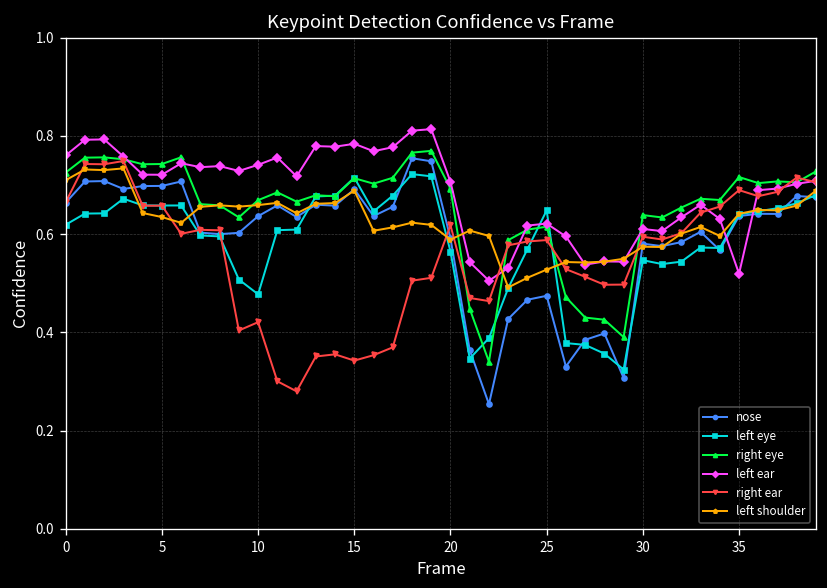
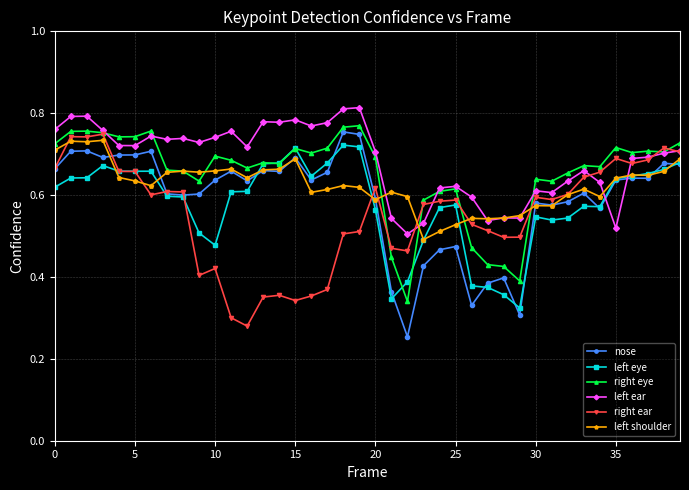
  {
    "nose": {
      "5": 0.70,
      "10": 0.64,
      "25": 0.47
    },
    "left eye": {
      "0": 0.62,
      "10": 0.48,
      "20": 0.56,
-     "25": 0.65,
+     "25": 0.58,
      "30": 0.55
    },
    "right eye": {
      "0": 0.73,
      "5": 0.74,
-     "10": 0.67,
+     "10": 0.70,
      "20": 0.69,
      "25": 0.62,
      "30": 0.64,
      "35": 0.72
    },
    "left ear": {
      "0": 0.76,
      "5": 0.72,
      "10": 0.74,
      "15": 0.78,
      "20": 0.71,
      "25": 0.62,
      "30": 0.61,
      "35": 0.52
    },
    "right ear": {
      "10": 0.42,
      "15": 0.34,
      "20": 0.62,
      "25": 0.59,
      "30": 0.59,
      "35": 0.69
    },
    "left shoulder": {
      "0": 0.71,
      "5": 0.63,
      "10": 0.66,
      "25": 0.53
    }
  }
